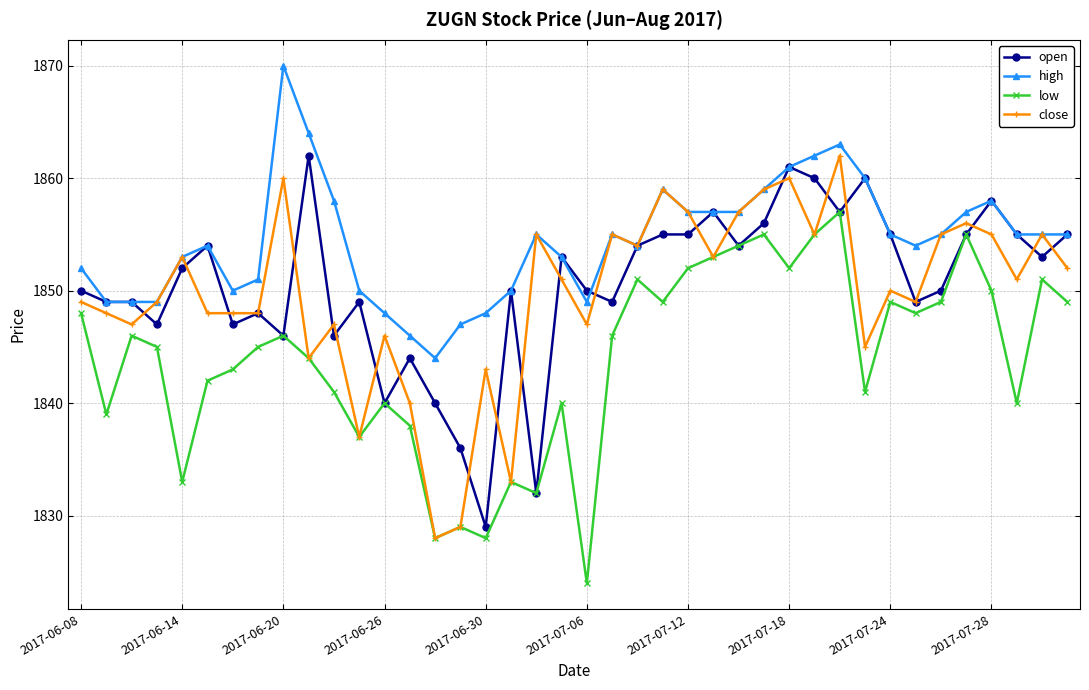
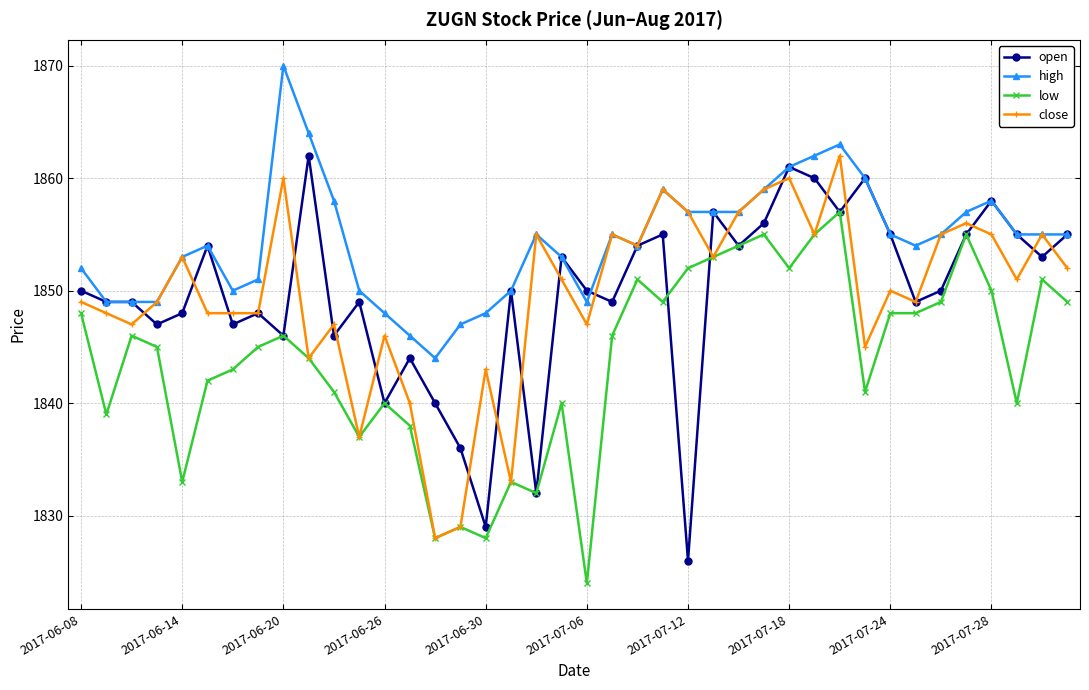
  {
    "open": {
      "2017-06-08": 1850,
-     "2017-06-14": 1852,
+     "2017-06-14": 1848,
      "2017-06-30": 1829,
      "2017-07-06": 1850,
-     "2017-07-12": 1855
+     "2017-07-12": 1826
    },
    "high": {
      "2017-06-08": 1852,
      "2017-06-20": 1870,
      "2017-06-26": 1848,
      "2017-06-30": 1848,
      "2017-07-06": 1849
    },
    "low": {
      "2017-06-08": 1848,
      "2017-06-14": 1833,
      "2017-06-30": 1828,
      "2017-07-06": 1824,
      "2017-07-12": 1852,
      "2017-07-18": 1852,
-     "2017-07-24": 1849,
+     "2017-07-24": 1848,
      "2017-07-28": 1850
    },
    "close": {
      "2017-06-08": 1849,
      "2017-06-20": 1860,
      "2017-06-26": 1846,
      "2017-06-30": 1843,
      "2017-07-06": 1847,
      "2017-07-18": 1860,
      "2017-07-24": 1850,
      "2017-07-28": 1855
    }
  }
